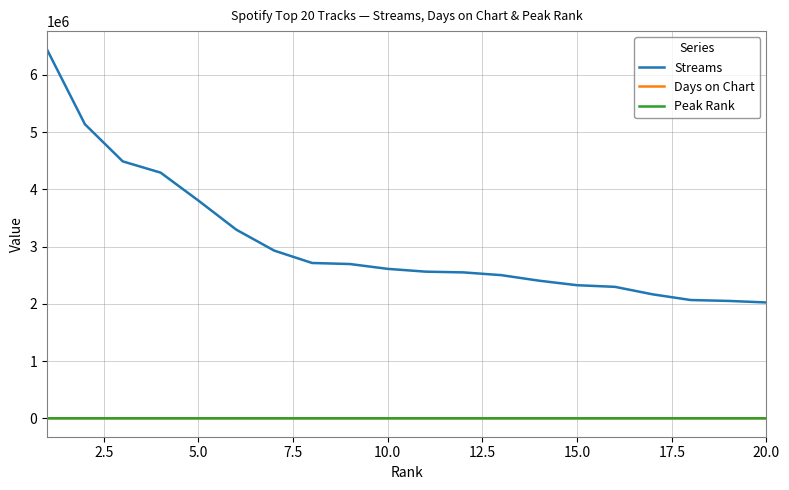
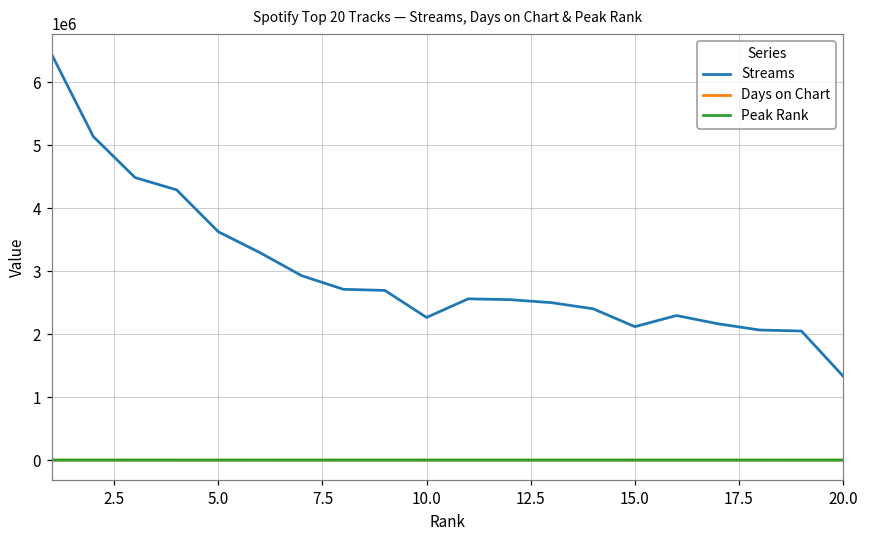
  {
    "Streams": {
-     "5.0": 3800000,
-     "10.0": 2600000,
-     "15.0": 2300000,
-     "20.0": 2000000
+     "5.0": 3600000,
+     "10.0": 2300000,
+     "15.0": 2100000,
+     "20.0": 1300000
    },
    "Peak Rank": {
      "5.0": 0,
      "10.0": 0,
      "15.0": 0,
      "20.0": 0
    }
  }
